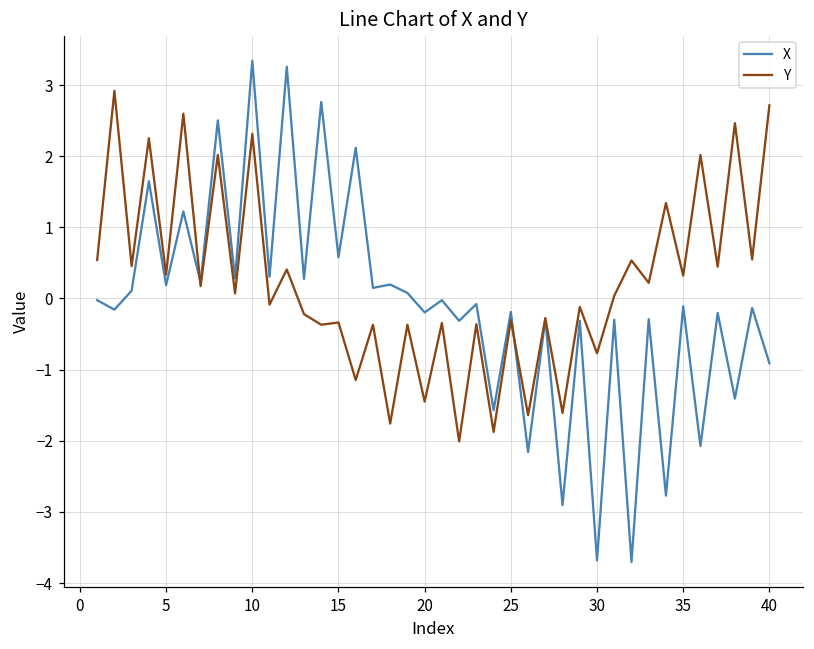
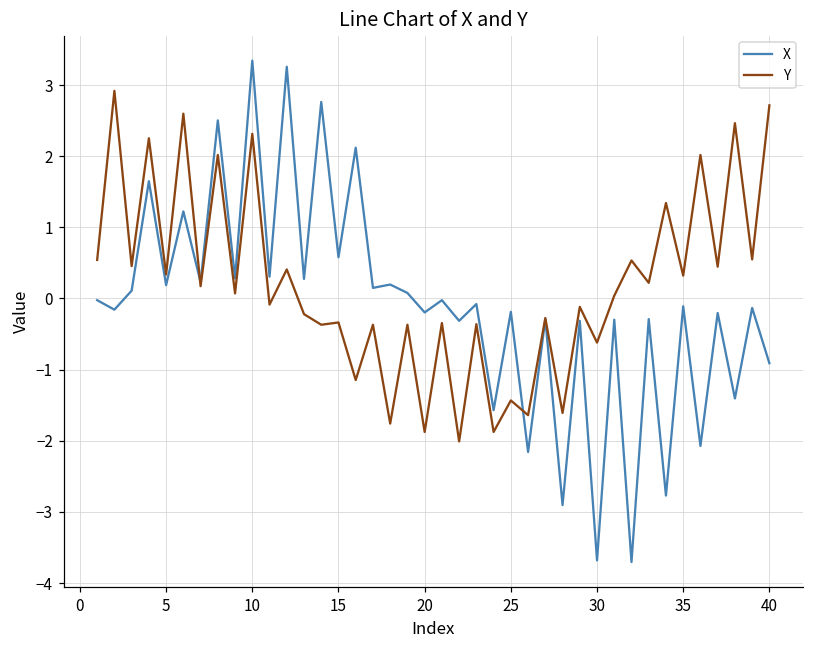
  {
    "X": {
      "5": 0.2,
      "10": 3.3,
      "15": 0.6,
      "20": -0.2,
      "25": -0.2,
      "30": -3.7,
      "35": -0.1,
      "40": -0.9
    },
    "Y": {
      "5": 0.3,
      "10": 2.3,
      "15": -0.3,
-     "20": -1.4,
-     "25": -0.3,
-     "30": -0.8,
+     "20": -1.9,
+     "25": -1.4,
+     "30": -0.6,
      "35": 0.3,
      "40": 2.7
    }
  }
